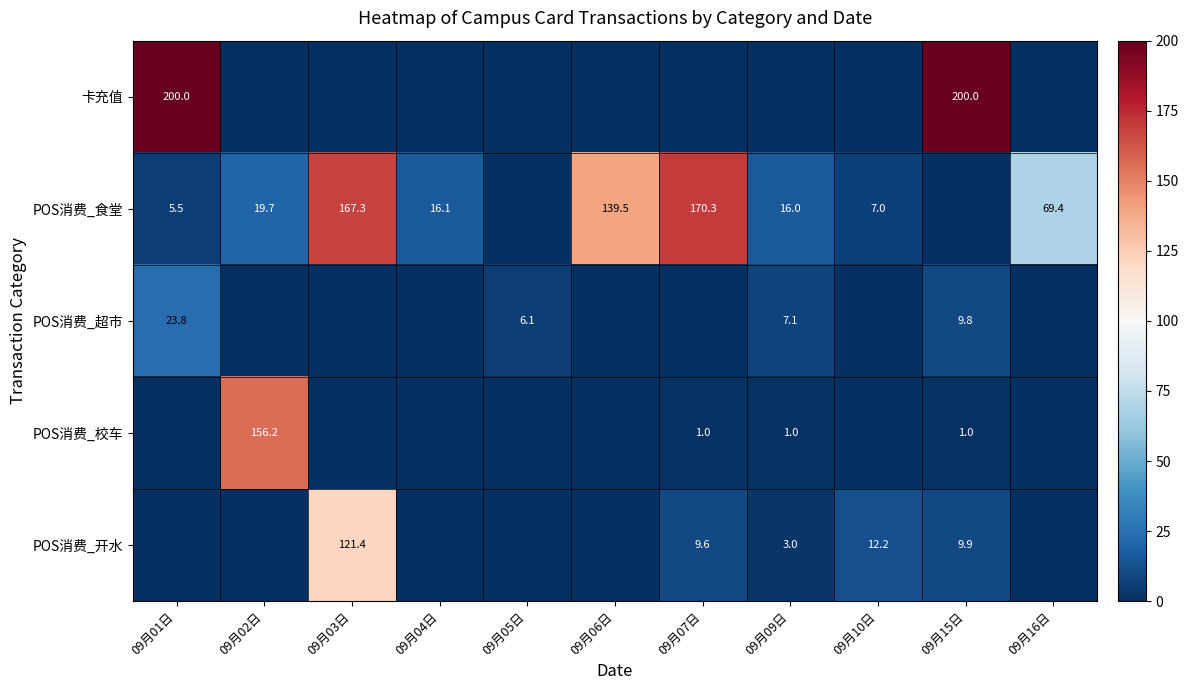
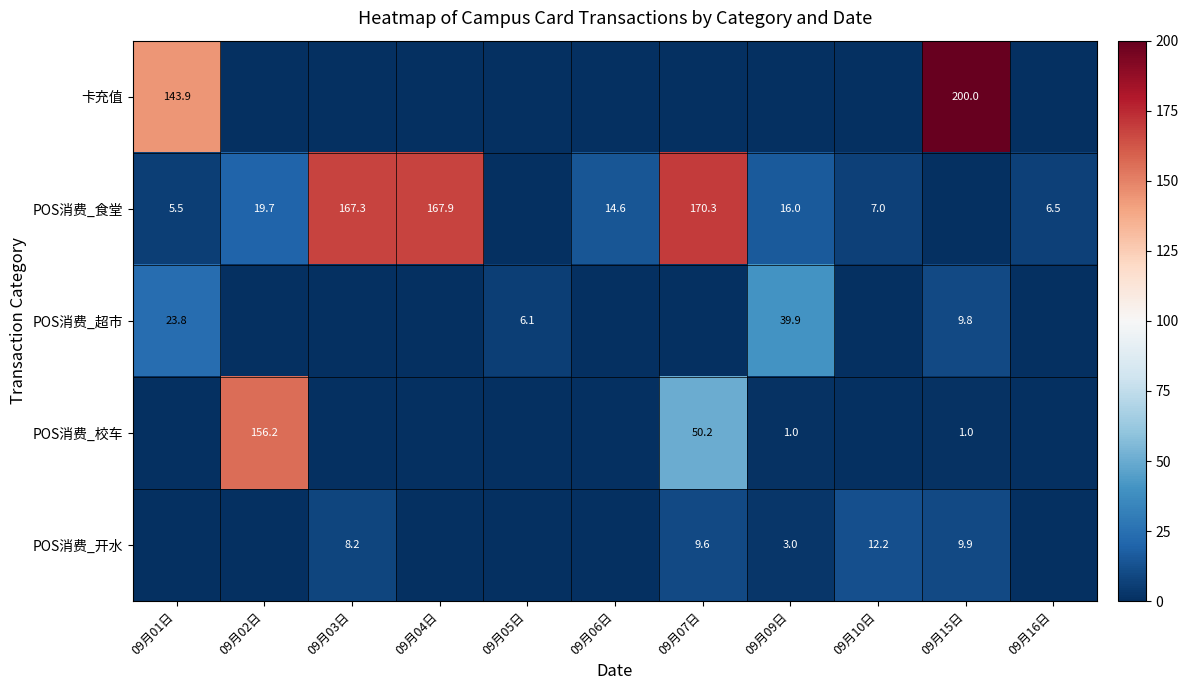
  {
    "卡充值": {
-     "09月01日": 200.0,
+     "09月01日": 143.9,
      "09月15日": 200.0
    },
    "POS消费_食堂": {
      "09月01日": 5.5,
      "09月02日": 19.7,
      "09月03日": 167.3,
-     "09月04日": 16.1,
-     "09月06日": 139.5,
+     "09月04日": 167.9,
+     "09月06日": 14.6,
      "09月07日": 170.3,
      "09月09日": 16.0,
      "09月10日": 7.0,
-     "09月16日": 69.4
+     "09月16日": 6.5
    },
    "POS消费_超市": {
      "09月01日": 23.8,
      "09月05日": 6.1,
-     "09月09日": 7.1,
+     "09月09日": 39.9,
      "09月15日": 9.8
    },
    "POS消费_校车": {
      "09月02日": 156.2,
-     "09月07日": 1.0,
+     "09月07日": 50.2,
      "09月09日": 1.0,
      "09月15日": 1.0
    },
    "POS消费_开水": {
-     "09月03日": 121.4,
+     "09月03日": 8.2,
      "09月07日": 9.6,
      "09月09日": 3.0,
      "09月10日": 12.2,
      "09月15日": 9.9
    }
  }
